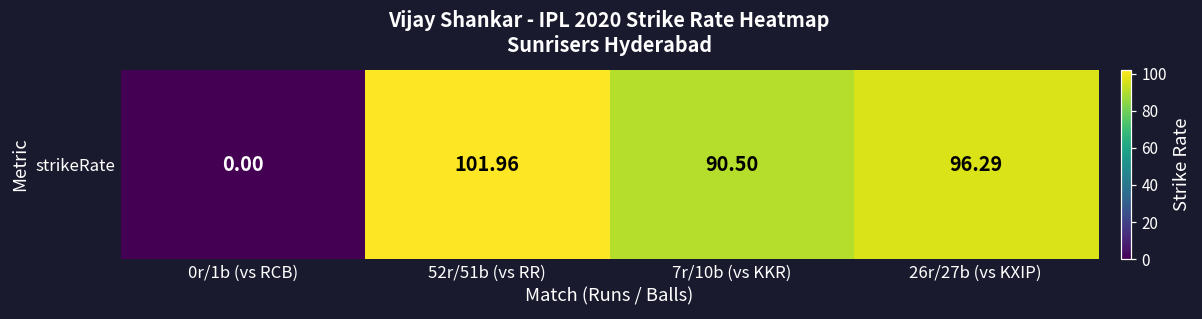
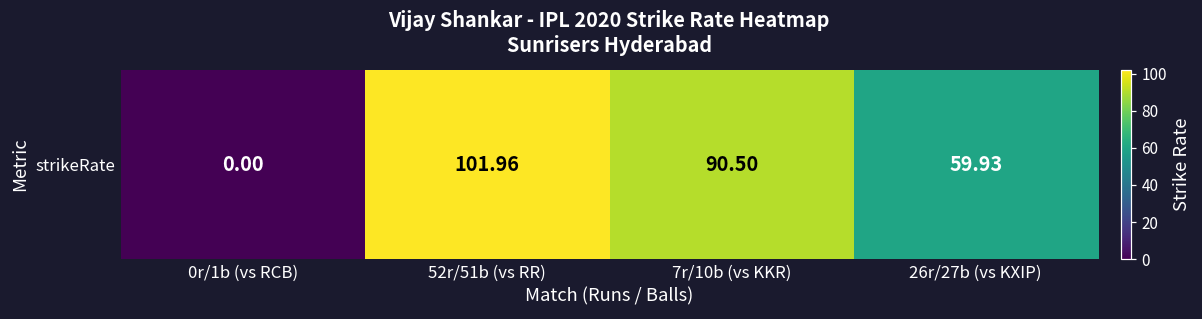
  {
    "strikeRate": {
      "0r/1b (vs RCB)": 0.00,
      "52r/51b (vs RR)": 101.96,
      "7r/10b (vs KKR)": 90.50,
-     "26r/27b (vs KXIP)": 96.29
+     "26r/27b (vs KXIP)": 59.93
    }
  }
